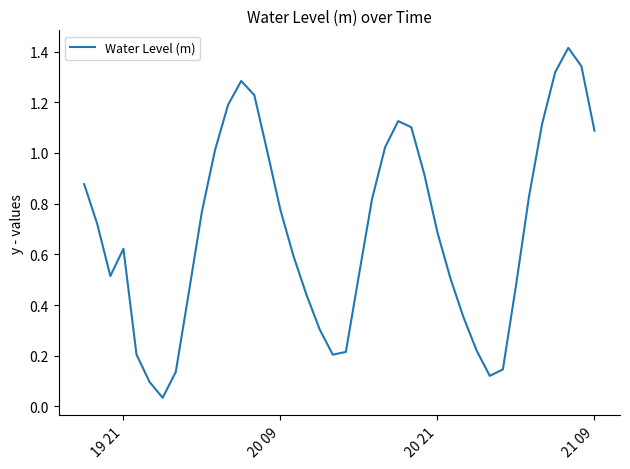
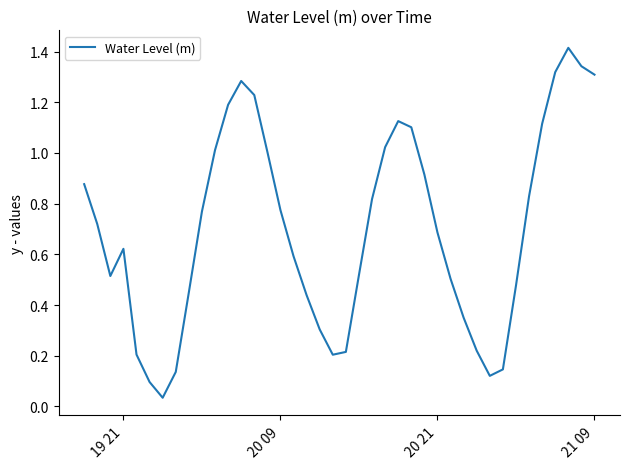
  {
    "19 21": 0.62,
    "20 09": 0.77,
    "20 21": 0.69,
-   "21 09": 1.09
+   "21 09": 1.31
  }
